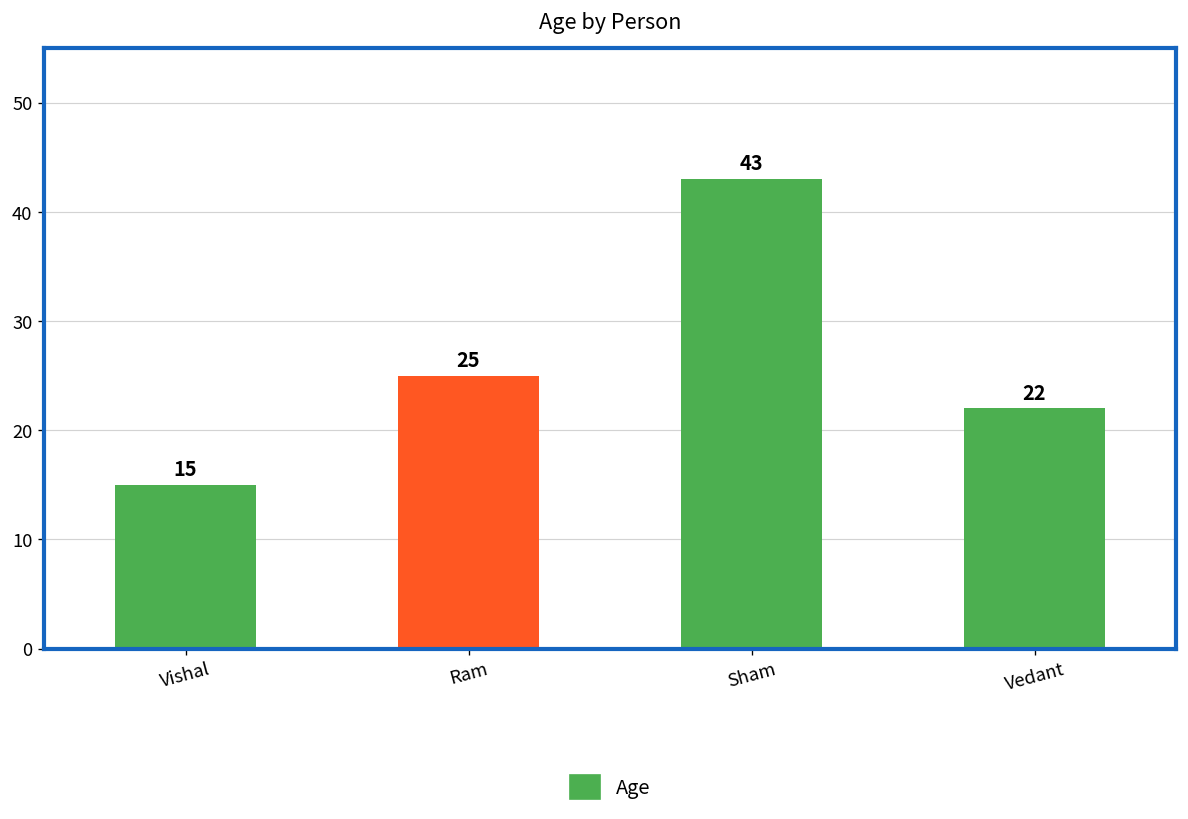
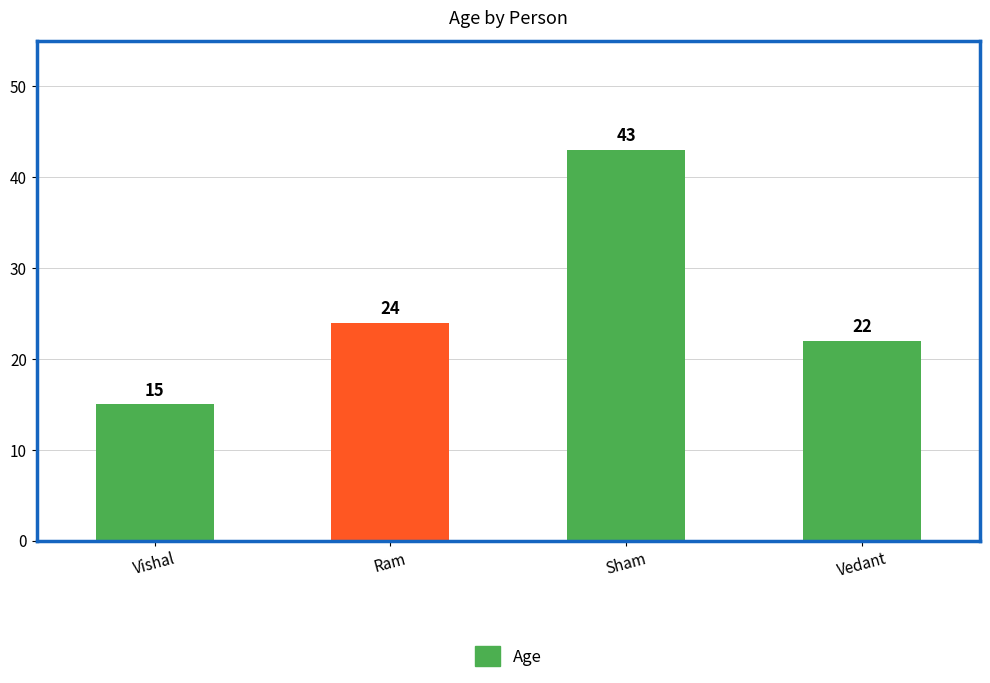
  {
    "Vishal": 15,
-   "Ram": 25,
+   "Ram": 24,
    "Sham": 43,
    "Vedant": 22
  }
